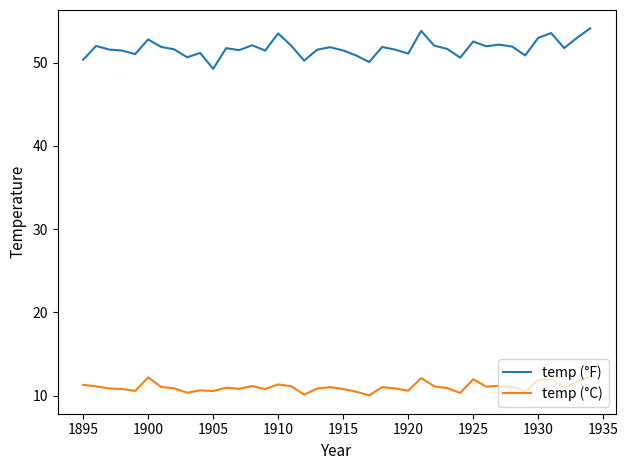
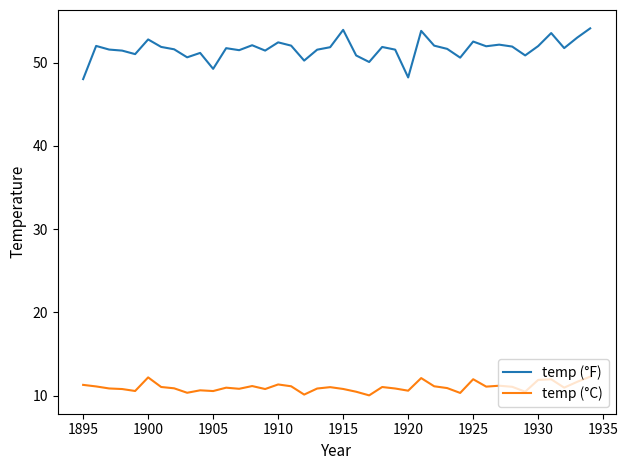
  {
    "temp (°F)": {
-     "1895": 50,
+     "1895": 48,
      "1900": 53,
      "1905": 49,
-     "1910": 53,
-     "1915": 51,
-     "1920": 51,
+     "1910": 52,
+     "1915": 54,
+     "1920": 48,
      "1925": 53,
-     "1930": 53
+     "1930": 52
    },
    "temp (°C)": {
      "1895": 11,
      "1900": 12,
      "1905": 11,
      "1910": 11,
      "1915": 11,
      "1920": 11,
      "1925": 12
    }
  }
